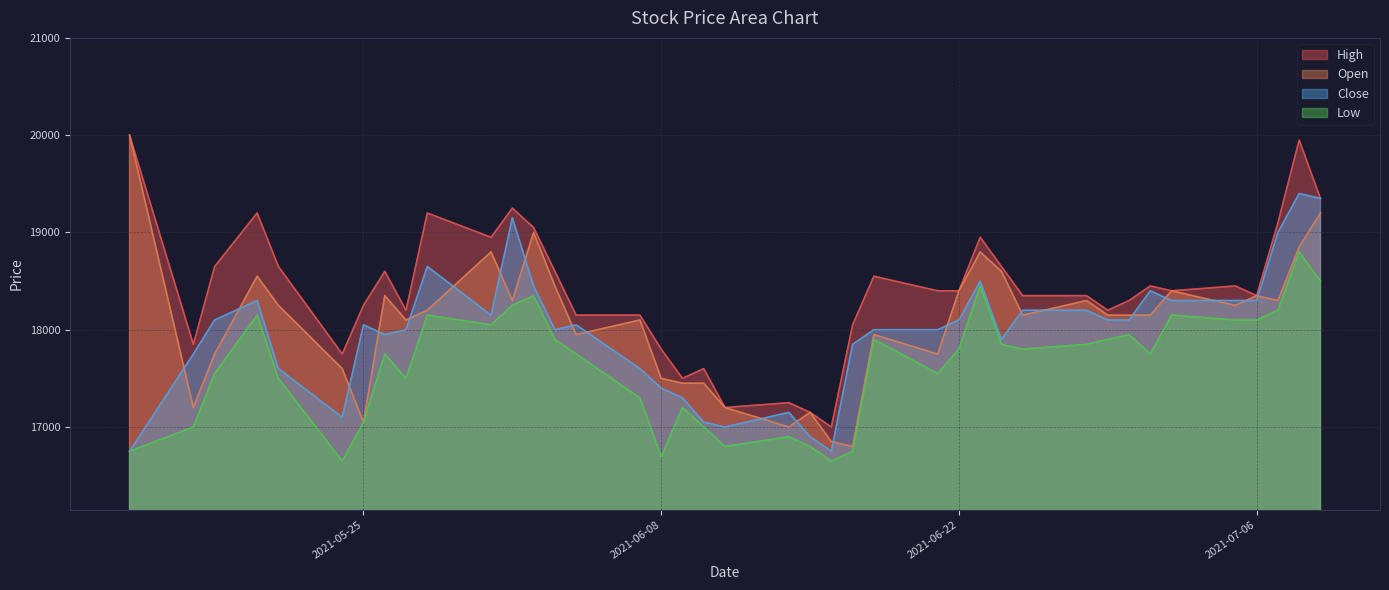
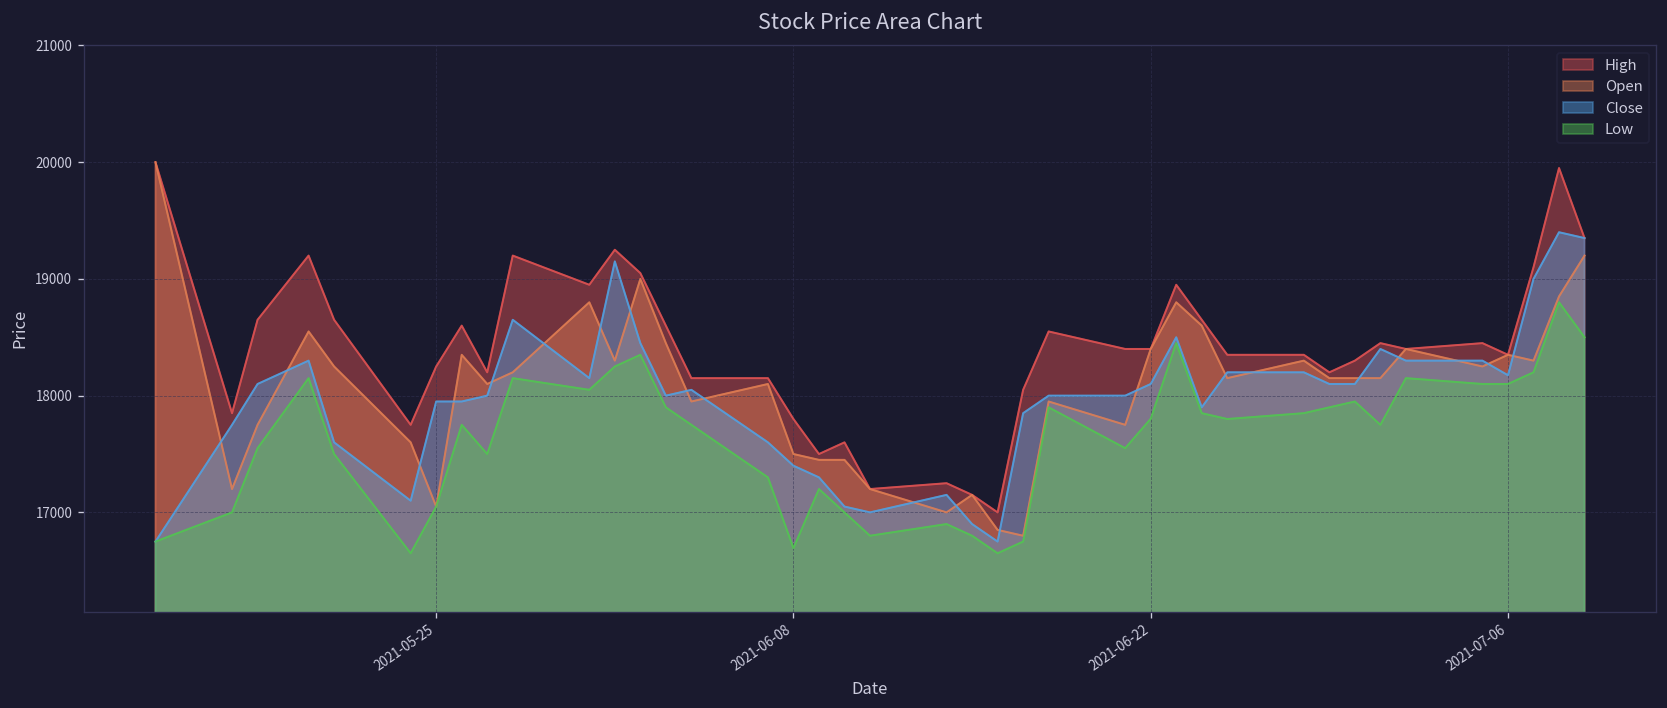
  {
    "Close": {
-     "2021-05-25": 18100,
+     "2021-05-25": 18000,
      "2021-06-08": 17400,
      "2021-06-22": 18100,
-     "2021-07-06": 18300
+     "2021-07-06": 18200
    },
    "Low": {
      "2021-06-08": 16700,
      "2021-06-22": 17800,
      "2021-07-06": 18100
    }
  }
